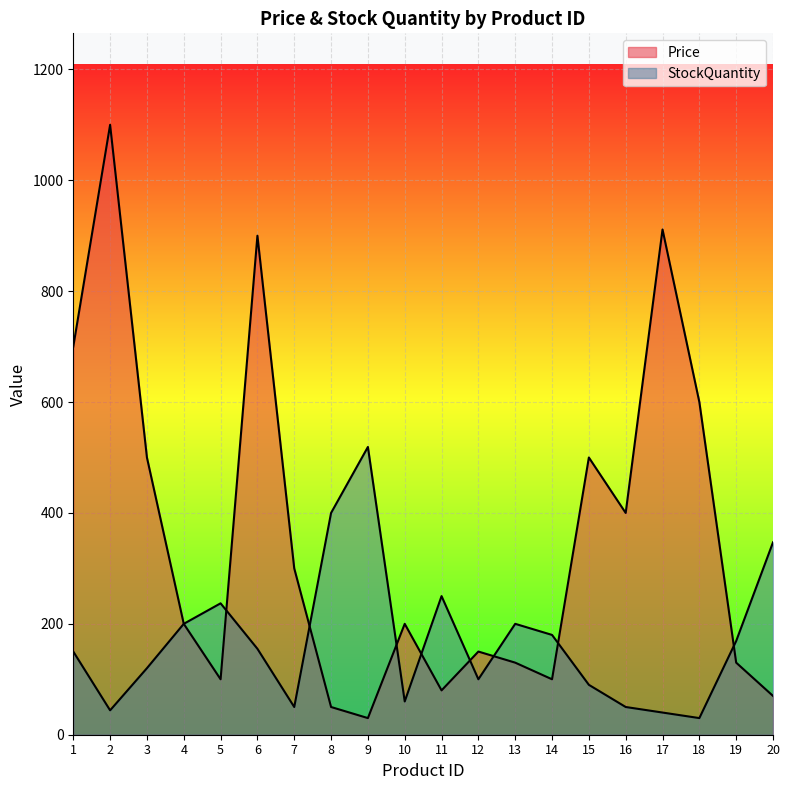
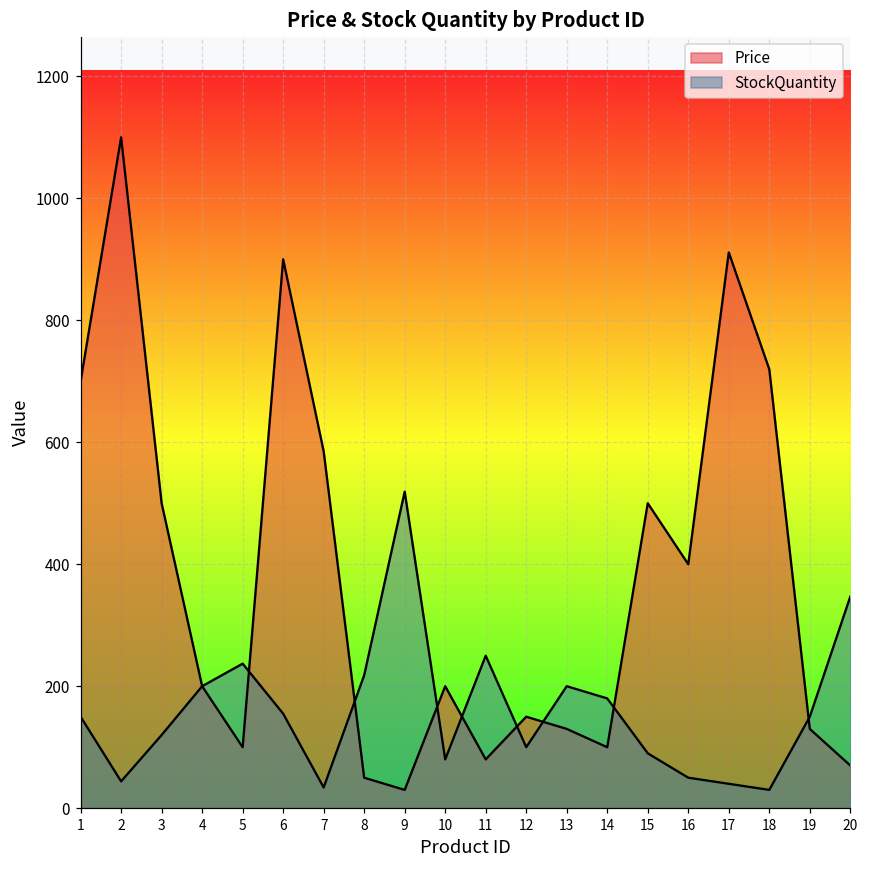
  {
    "Price": {
      "1": 700,
      "2": 1100,
      "3": 500,
      "5": 100,
      "6": 900,
-     "7": 300,
+     "7": 590,
      "8": 50,
      "9": 30,
      "10": 200,
      "11": 80,
      "12": 150,
      "13": 130,
      "14": 100,
      "15": 500,
      "16": 400,
      "17": 910,
-     "18": 600,
+     "18": 720,
      "19": 130,
      "20": 70
    },
    "StockQuantity": {
      "1": 150,
      "2": 40,
      "3": 120,
      "5": 240,
      "6": 160,
-     "7": 50,
-     "8": 400,
+     "7": 30,
+     "8": 220,
      "9": 520,
-     "10": 60,
+     "10": 80,
      "11": 250,
      "12": 100,
      "13": 200,
      "14": 180,
      "15": 90,
      "16": 50,
      "17": 40,
      "18": 30,
-     "19": 170,
+     "19": 150,
      "20": 350
    }
  }
